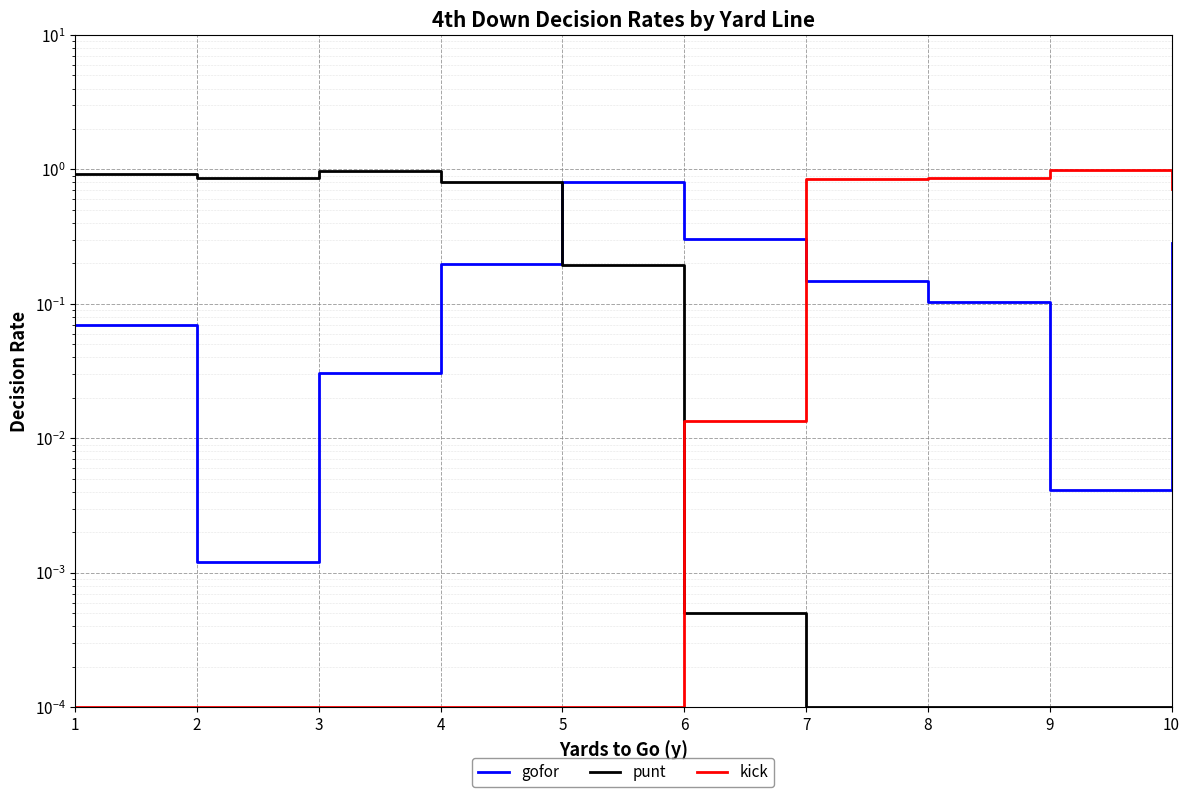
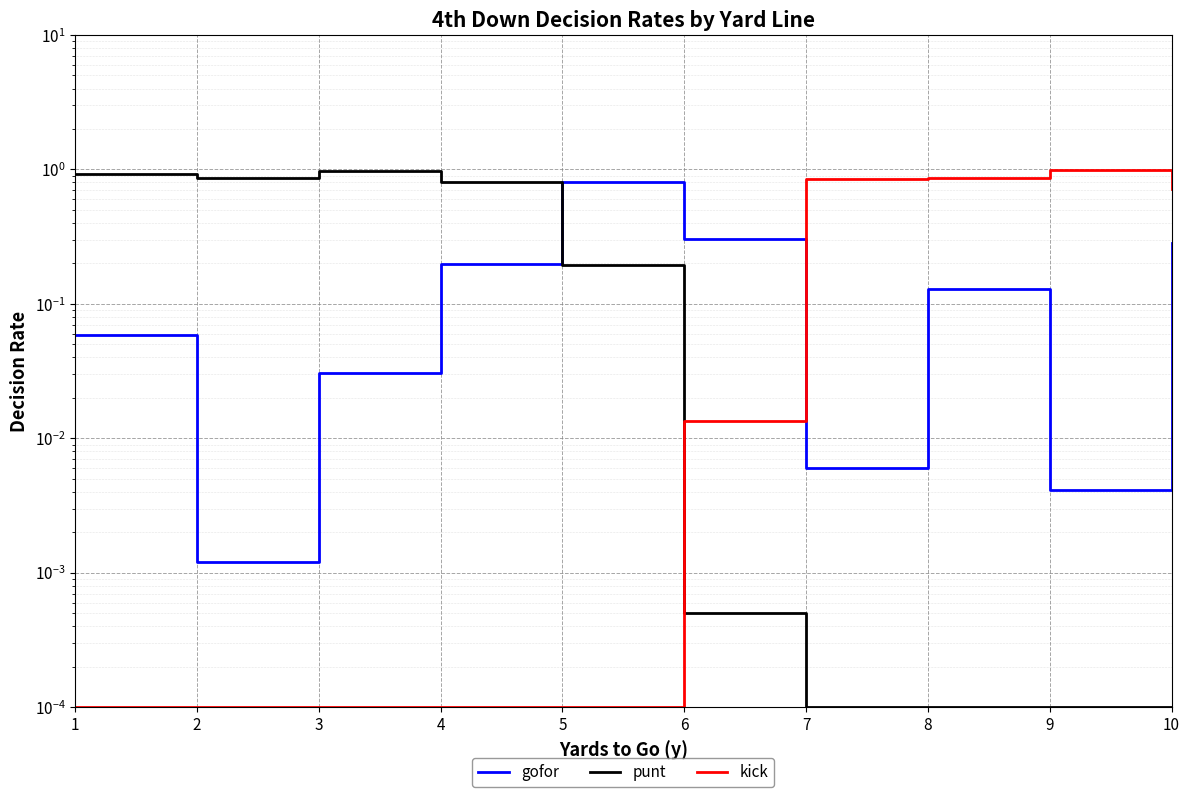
  {
    "gofor": {
-     "1": 0.07,
+     "1": 0.06,
      "2": 0.0012,
      "3": 0.031,
      "4": 0.20,
      "5": 0.8,
      "6": 0.30,
-     "7": 0.15,
-     "8": 0.10,
+     "7": 0.006,
+     "8": 0.13,
      "9": 0.004,
      "10": 0.28
    },
    "punt": {
      "1": 0.9,
      "2": 0.9,
      "3": 1.0,
      "4": 0.8,
      "5": 0.20,
      "6": 0.00050,
      "7": 0.00010,
      "8": 0.00010,
      "9": 0.00010,
      "10": 0.00010
    },
    "kick": {
      "1": 0.00010,
      "2": 0.00010,
      "3": 0.00010,
      "4": 0.00010,
      "5": 0.00010,
      "6": 0.014,
      "7": 0.9,
      "8": 0.9,
      "9": 1.0,
      "10": 0.7
    }
  }
